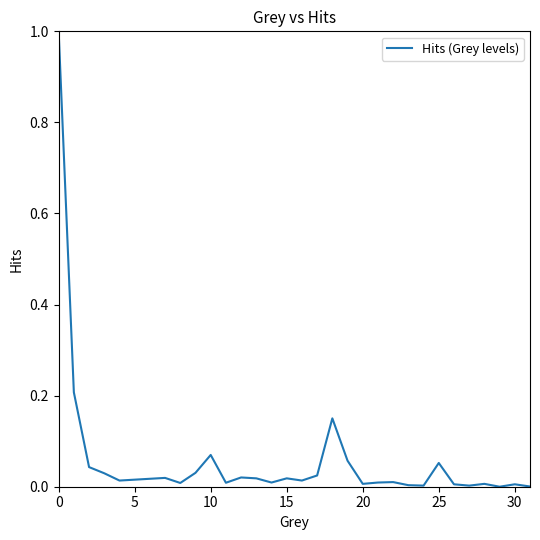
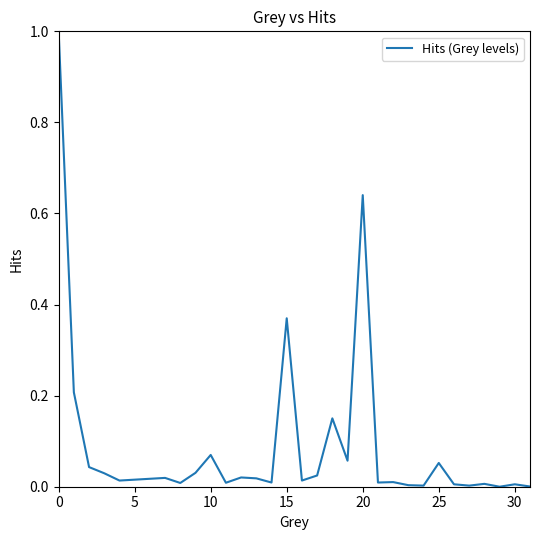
  {
    "0": 1.00,
    "5": 0.02,
    "10": 0.07,
-   "15": 0.02,
-   "20": 0.01,
+   "15": 0.37,
+   "20": 0.64,
    "25": 0.05,
    "30": 0.01
  }
